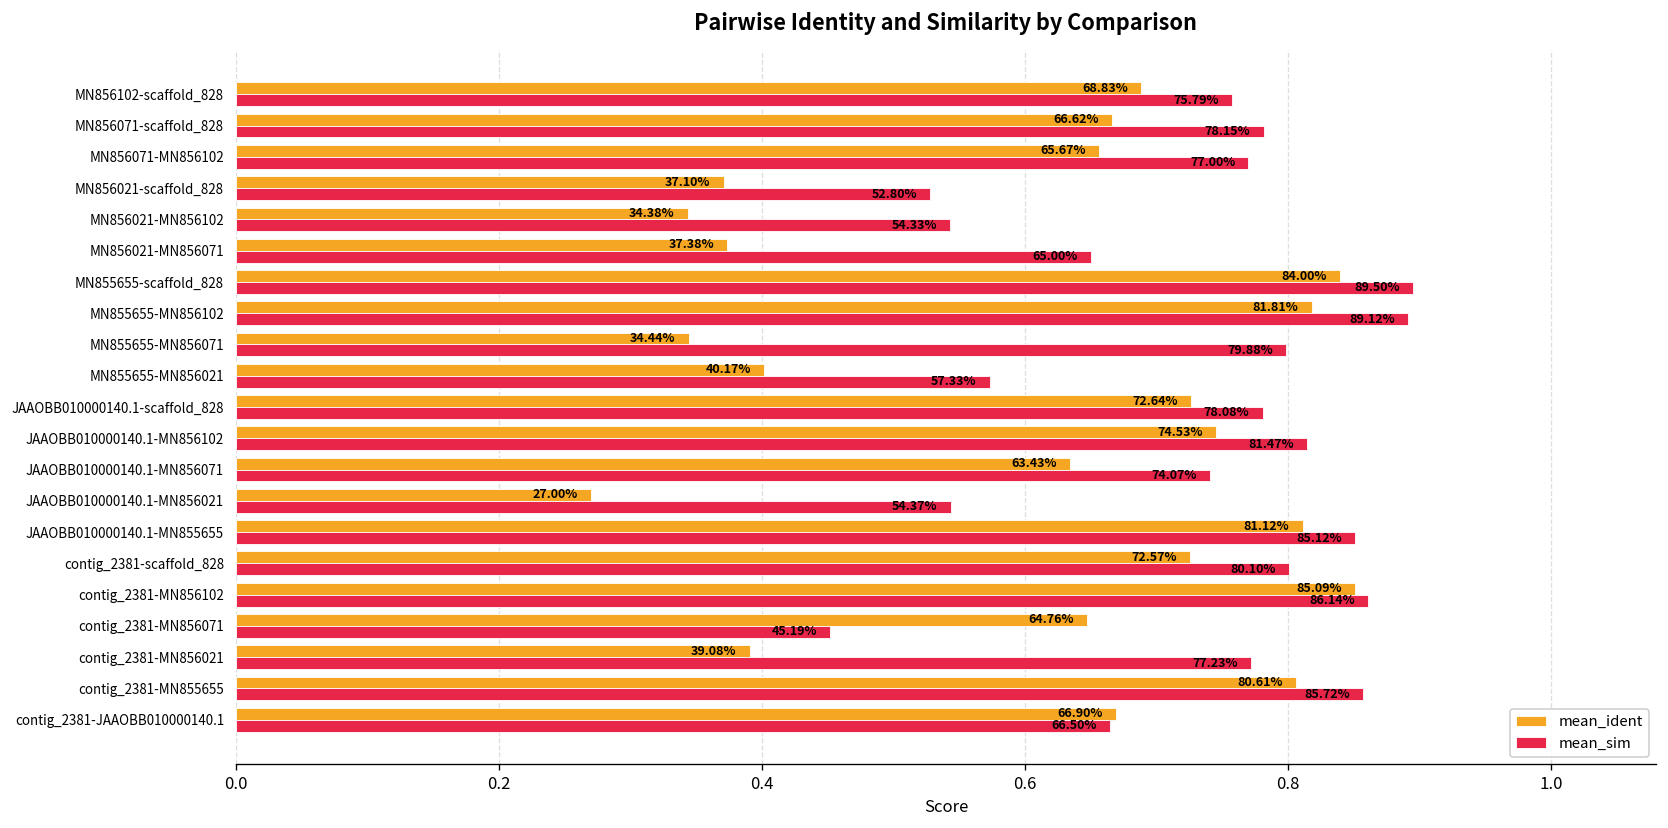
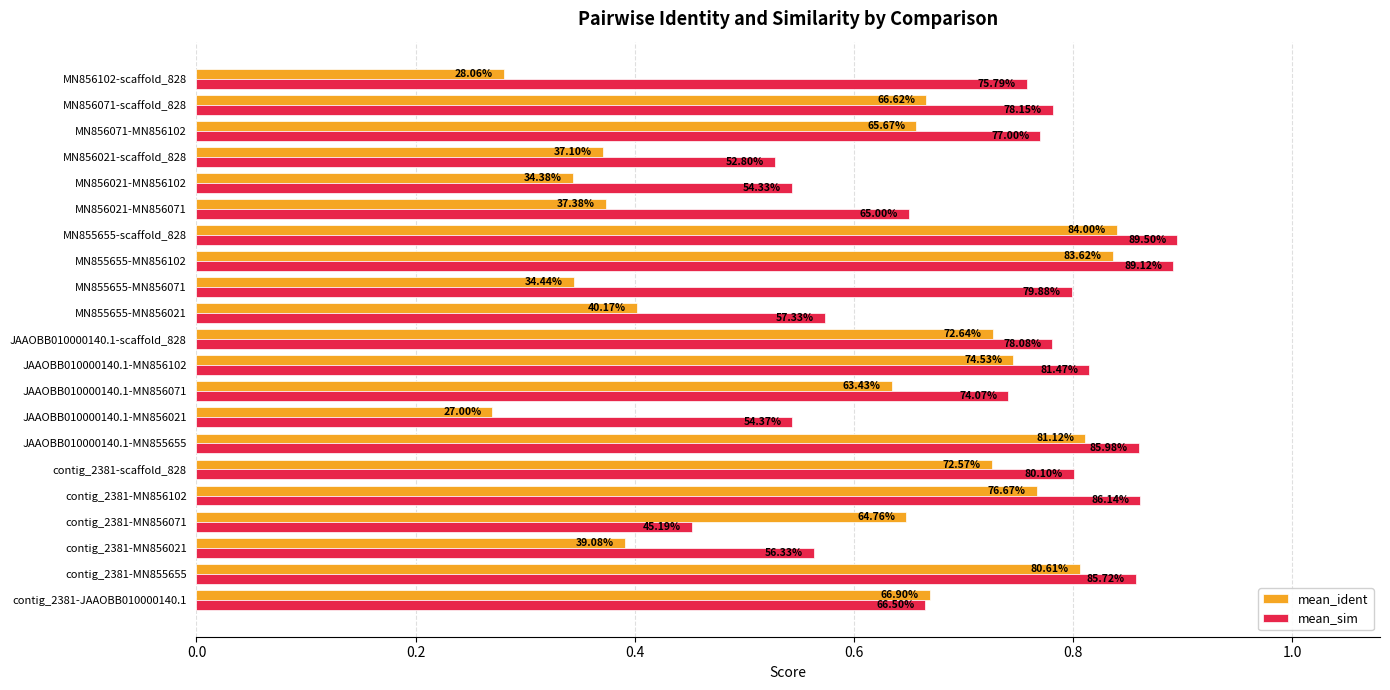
  {
    "mean_ident": {
-     "MN856102-scaffold_828": "68.83%",
+     "MN856102-scaffold_828": "28.06%",
      "MN856071-scaffold_828": "66.62%",
      "MN856071-MN856102": "65.67%",
      "MN856021-scaffold_828": "37.10%",
      "MN856021-MN856102": "34.38%",
      "MN856021-MN856071": "37.38%",
      "MN855655-scaffold_828": "84.00%",
-     "MN855655-MN856102": "81.81%",
+     "MN855655-MN856102": "83.62%",
      "MN855655-MN856071": "34.44%",
      "MN855655-MN856021": "40.17%",
      "JAAOBB010000140.1-scaffold_828": "72.64%",
      "JAAOBB010000140.1-MN856102": "74.53%",
      "JAAOBB010000140.1-MN856071": "63.43%",
      "JAAOBB010000140.1-MN856021": "27.00%",
      "JAAOBB010000140.1-MN855655": "81.12%",
      "contig_2381-scaffold_828": "72.57%",
-     "contig_2381-MN856102": "85.09%",
+     "contig_2381-MN856102": "76.67%",
      "contig_2381-MN856071": "64.76%",
      "contig_2381-MN856021": "39.08%",
      "contig_2381-MN855655": "80.61%",
      "contig_2381-JAAOBB010000140.1": "66.90%"
    },
    "mean_sim": {
      "MN856102-scaffold_828": "75.79%",
      "MN856071-scaffold_828": "78.15%",
      "MN856071-MN856102": "77.00%",
      "MN856021-scaffold_828": "52.80%",
      "MN856021-MN856102": "54.33%",
      "MN856021-MN856071": "65.00%",
      "MN855655-scaffold_828": "89.50%",
      "MN855655-MN856102": "89.12%",
      "MN855655-MN856071": "79.88%",
      "MN855655-MN856021": "57.33%",
      "JAAOBB010000140.1-scaffold_828": "78.08%",
      "JAAOBB010000140.1-MN856102": "81.47%",
      "JAAOBB010000140.1-MN856071": "74.07%",
      "JAAOBB010000140.1-MN856021": "54.37%",
-     "JAAOBB010000140.1-MN855655": "85.12%",
+     "JAAOBB010000140.1-MN855655": "85.98%",
      "contig_2381-scaffold_828": "80.10%",
      "contig_2381-MN856102": "86.14%",
      "contig_2381-MN856071": "45.19%",
-     "contig_2381-MN856021": "77.23%",
+     "contig_2381-MN856021": "56.33%",
      "contig_2381-MN855655": "85.72%",
      "contig_2381-JAAOBB010000140.1": "66.50%"
    }
  }
